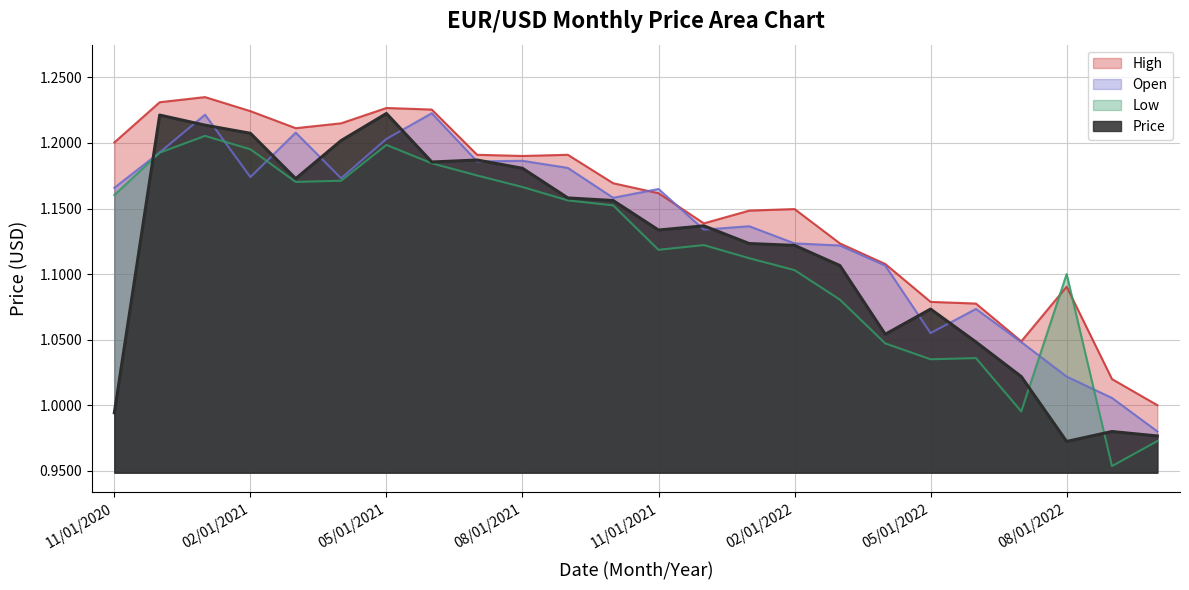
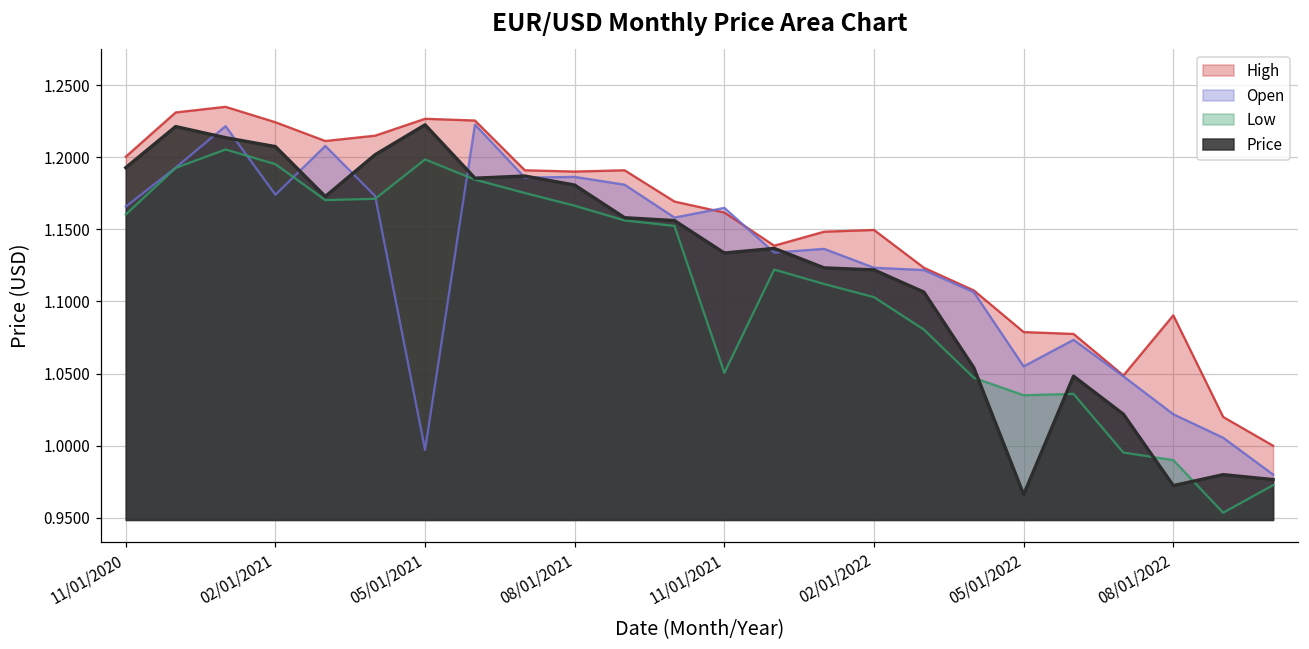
  {
    "High": {
      "11/01/2020": 1.200,
      "02/01/2021": 1.224,
      "05/01/2021": 1.227,
      "08/01/2021": 1.190,
      "11/01/2021": 1.162,
      "02/01/2022": 1.150,
      "05/01/2022": 1.079,
      "08/01/2022": 1.090
    },
    "Open": {
      "11/01/2020": 1.166,
      "02/01/2021": 1.174,
-     "05/01/2021": 1.203,
+     "05/01/2021": 0.997,
      "08/01/2021": 1.186,
      "11/01/2021": 1.165,
      "05/01/2022": 1.055,
      "08/01/2022": 1.022
    },
    "Low": {
      "11/01/2020": 1.160,
      "02/01/2021": 1.195,
      "05/01/2021": 1.199,
      "08/01/2021": 1.166,
-     "11/01/2021": 1.119,
+     "11/01/2021": 1.051,
      "02/01/2022": 1.103,
      "05/01/2022": 1.035,
-     "08/01/2022": 1.10
+     "08/01/2022": 0.99
    },
    "Price": {
-     "11/01/2020": 0.994,
+     "11/01/2020": 1.193,
      "02/01/2021": 1.207,
      "05/01/2021": 1.223,
      "08/01/2021": 1.181,
      "11/01/2021": 1.134,
-     "05/01/2022": 1.073,
+     "05/01/2022": 0.966,
      "08/01/2022": 0.972
    }
  }
